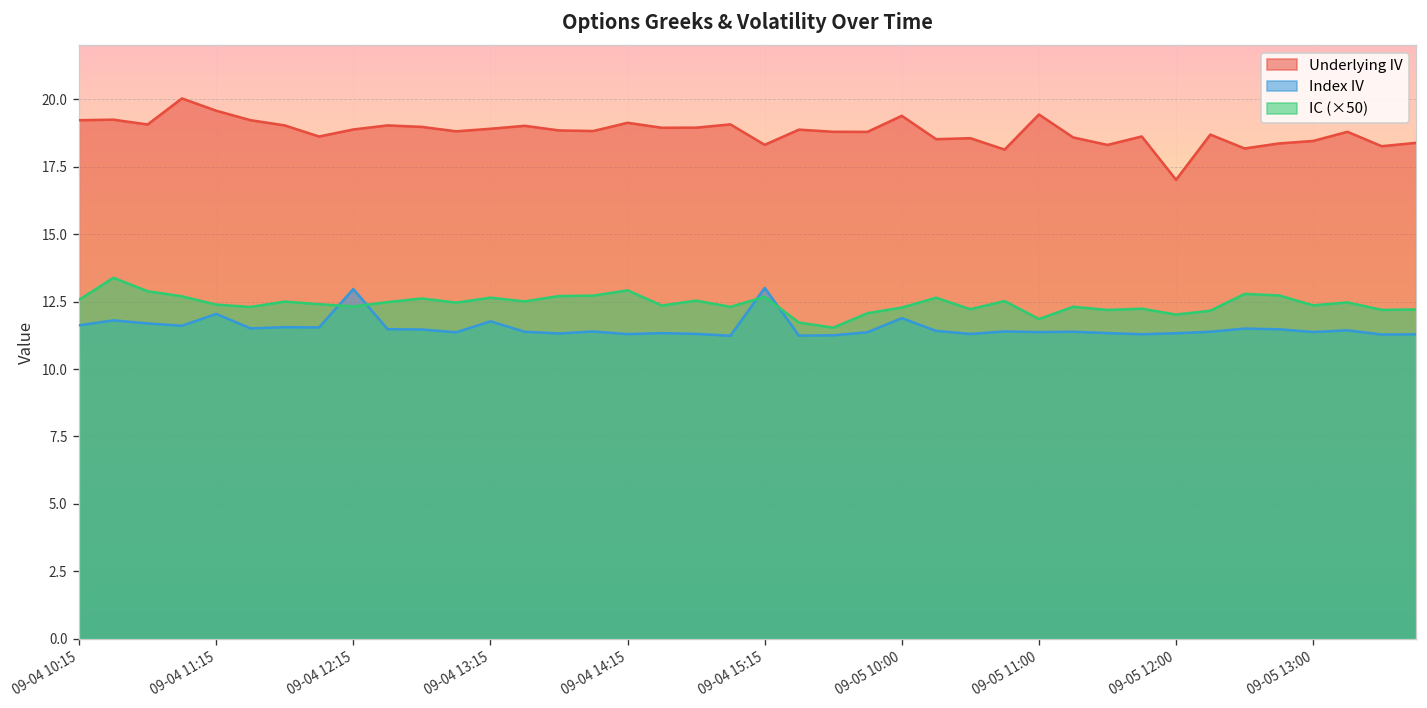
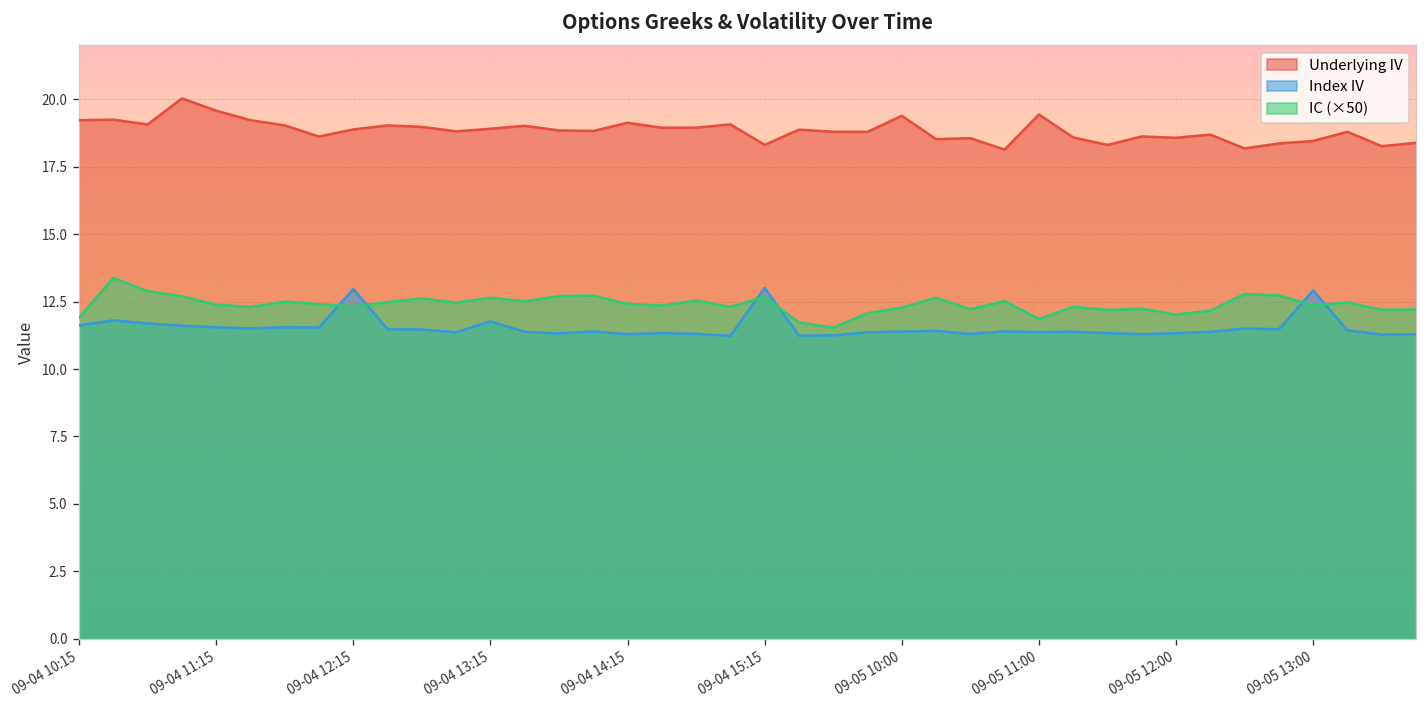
  {
    "Underlying IV": {
      "09-04 10:15": 19.2,
      "09-04 11:15": 19.6,
      "09-04 12:15": 18.9,
      "09-04 13:15": 18.9,
      "09-04 14:15": 19.1,
      "09-04 15:15": 18.3,
      "09-05 10:00": 19.4,
      "09-05 11:00": 19.4,
-     "09-05 12:00": 17.0,
+     "09-05 12:00": 18.6,
      "09-05 13:00": 18.5
    },
    "Index IV": {
      "09-04 10:15": 11.6,
-     "09-04 11:15": 12.0,
+     "09-04 11:15": 11.5,
      "09-04 12:15": 13.0,
      "09-04 13:15": 11.8,
      "09-04 14:15": 11.3,
      "09-04 15:15": 13.0,
-     "09-05 10:00": 11.9,
+     "09-05 10:00": 11.4,
      "09-05 11:00": 11.4,
      "09-05 12:00": 11.3,
-     "09-05 13:00": 11.4
+     "09-05 13:00": 12.9
    },
    "IC (×50)": {
-     "09-04 10:15": 12.6,
+     "09-04 10:15": 11.9,
      "09-04 11:15": 12.4,
      "09-04 12:15": 12.3,
      "09-04 13:15": 12.6,
-     "09-04 14:15": 12.9,
+     "09-04 14:15": 12.4,
      "09-04 15:15": 12.7,
      "09-05 10:00": 12.3,
      "09-05 11:00": 11.9,
      "09-05 12:00": 12.0,
      "09-05 13:00": 12.4
    }
  }
